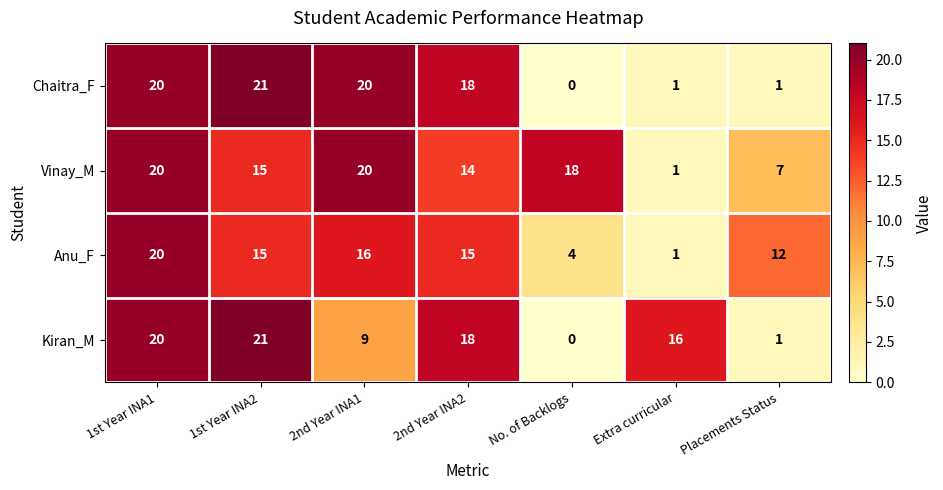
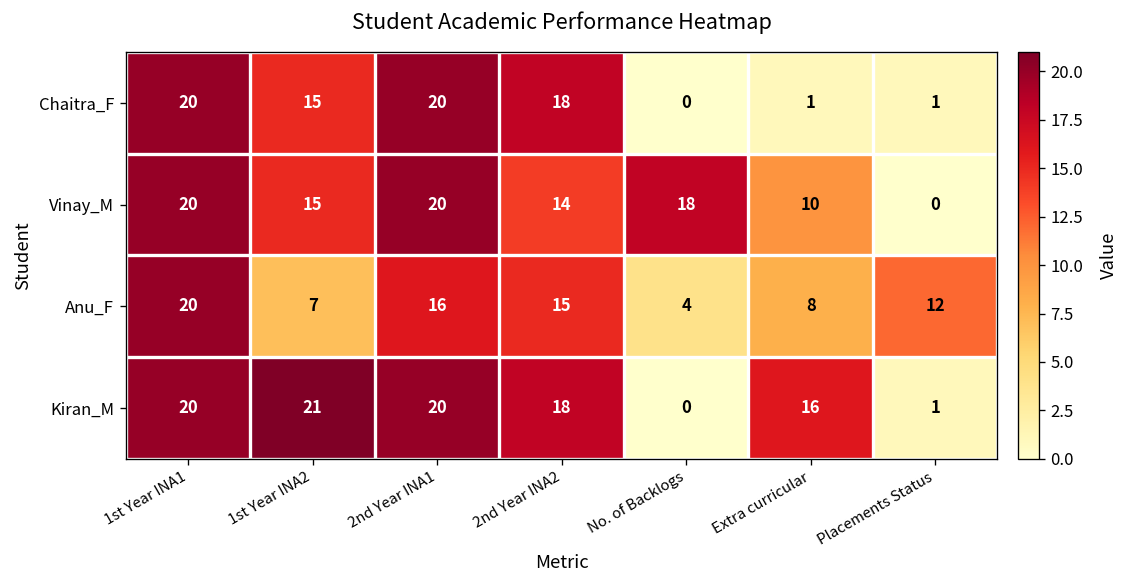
  {
    "Chaitra_F": {
      "1st Year INA1": 20,
-     "1st Year INA2": 21,
+     "1st Year INA2": 15,
      "2nd Year INA1": 20,
      "2nd Year INA2": 18,
      "No. of Backlogs": 0,
      "Extra curricular": 1,
      "Placements Status": 1
    },
    "Vinay_M": {
      "1st Year INA1": 20,
      "1st Year INA2": 15,
      "2nd Year INA1": 20,
      "2nd Year INA2": 14,
      "No. of Backlogs": 18,
-     "Extra curricular": 1,
-     "Placements Status": 7
+     "Extra curricular": 10,
+     "Placements Status": 0
    },
    "Anu_F": {
      "1st Year INA1": 20,
-     "1st Year INA2": 15,
+     "1st Year INA2": 7,
      "2nd Year INA1": 16,
      "2nd Year INA2": 15,
      "No. of Backlogs": 4,
-     "Extra curricular": 1,
+     "Extra curricular": 8,
      "Placements Status": 12
    },
    "Kiran_M": {
      "1st Year INA1": 20,
      "1st Year INA2": 21,
-     "2nd Year INA1": 9,
+     "2nd Year INA1": 20,
      "2nd Year INA2": 18,
      "No. of Backlogs": 0,
      "Extra curricular": 16,
      "Placements Status": 1
    }
  }
